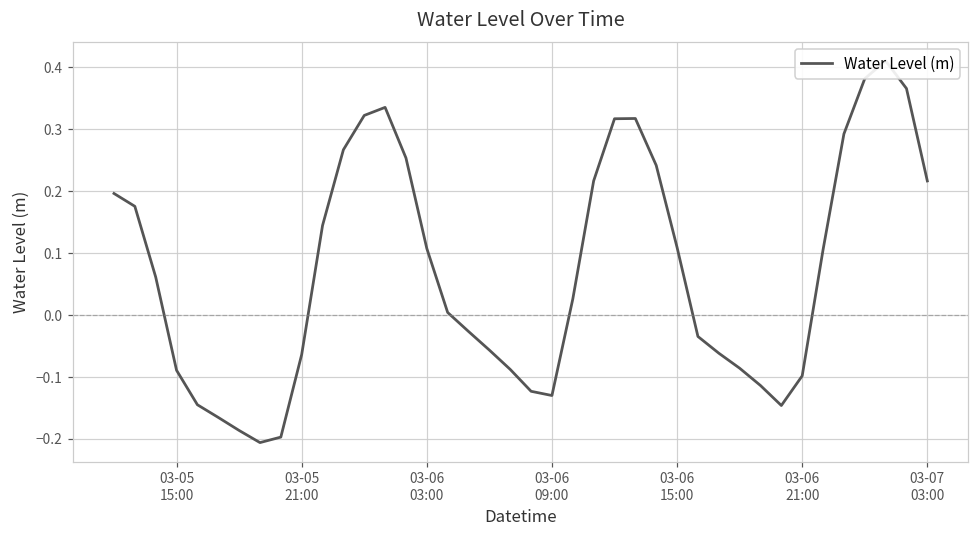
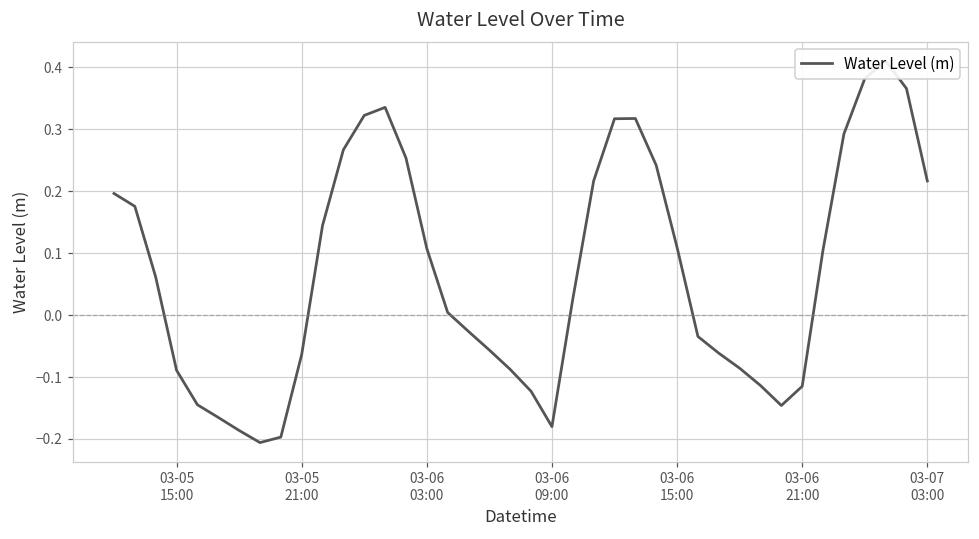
  {
    "03-05 15:00": -0.09,
    "03-05 21:00": -0.06,
    "03-06 03:00": 0.11,
-   "03-06 09:00": -0.13,
+   "03-06 09:00": -0.18,
    "03-06 15:00": 0.11,
-   "03-06 21:00": -0.10,
+   "03-06 21:00": -0.11,
    "03-07 03:00": 0.22
  }
